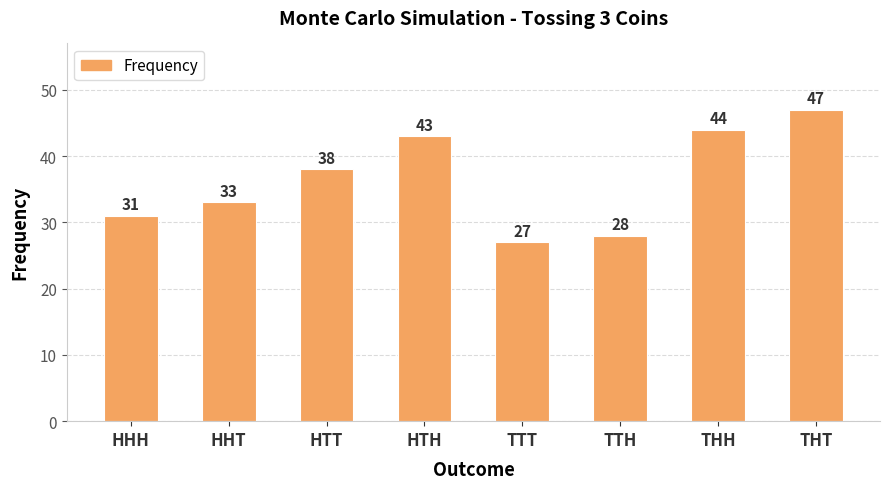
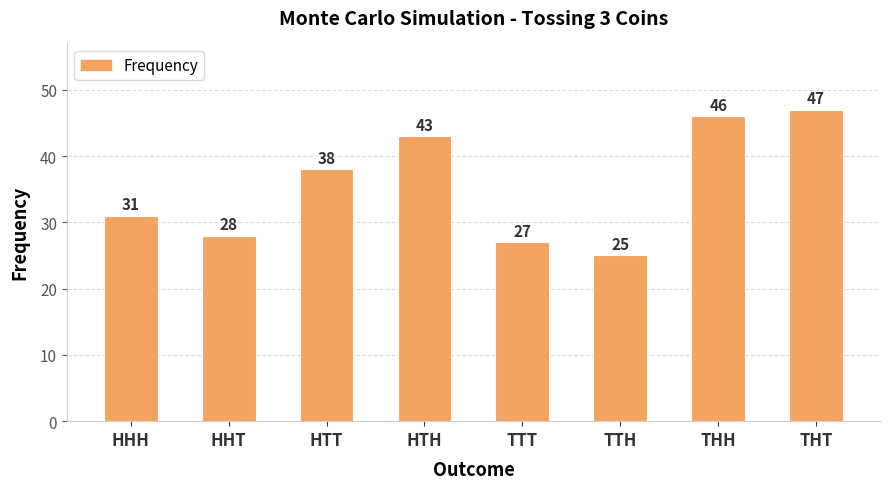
  {
    "HHH": 31,
-   "HHT": 33,
+   "HHT": 28,
    "HTT": 38,
    "HTH": 43,
    "TTT": 27,
-   "TTH": 28,
-   "THH": 44,
+   "TTH": 25,
+   "THH": 46,
    "THT": 47
  }
